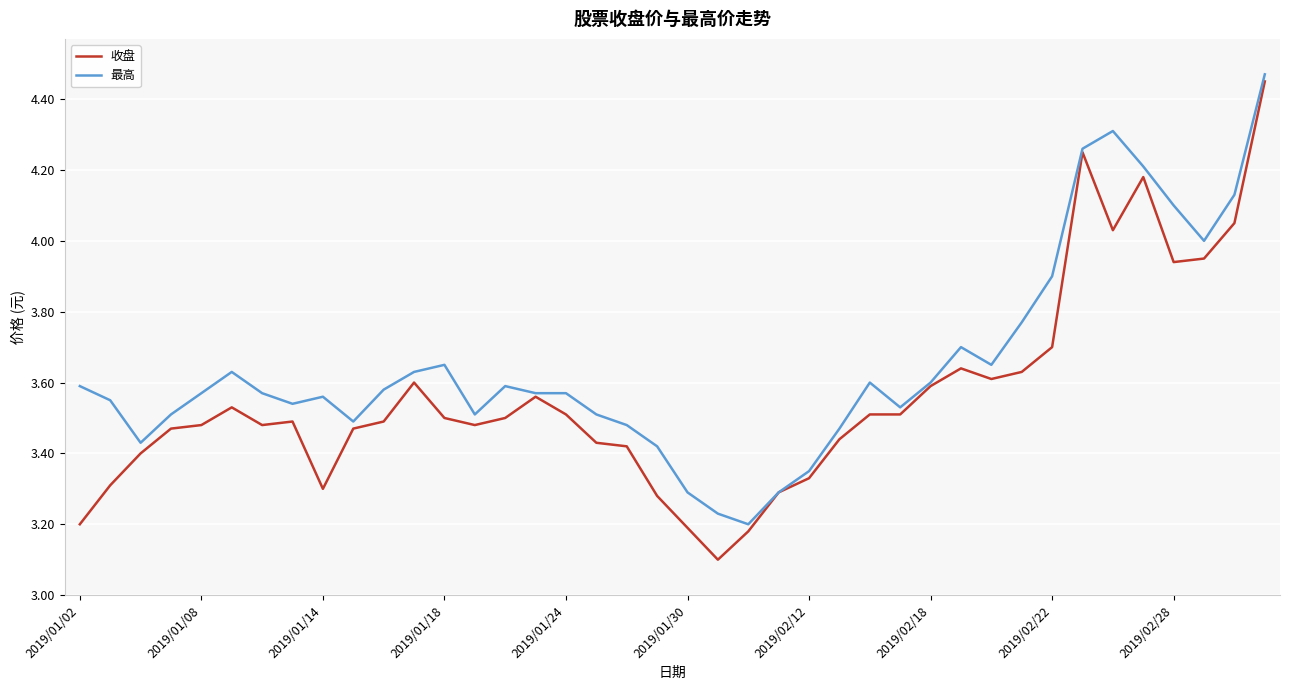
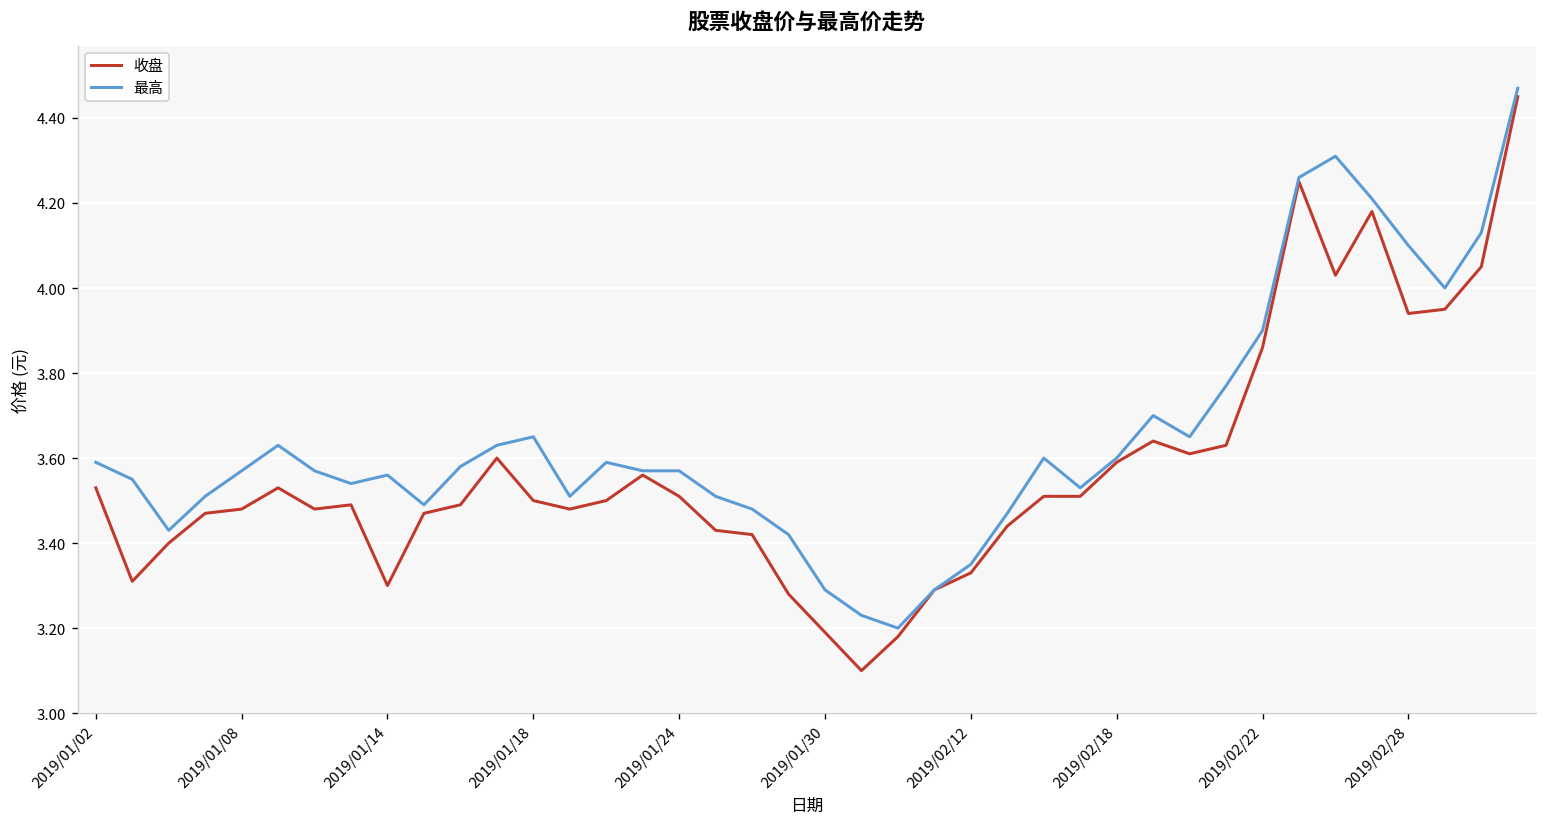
  {
    "收盘": {
-     "2019/01/02": 3.20,
+     "2019/01/02": 3.53,
      "2019/01/08": 3.48,
      "2019/01/14": 3.30,
      "2019/01/18": 3.50,
      "2019/01/24": 3.51,
      "2019/01/30": 3.19,
      "2019/02/12": 3.33,
      "2019/02/18": 3.59,
-     "2019/02/22": 3.70,
+     "2019/02/22": 3.86,
      "2019/02/28": 3.94
    },
    "最高": {
      "2019/01/02": 3.59,
      "2019/01/08": 3.57,
      "2019/01/14": 3.56,
      "2019/01/18": 3.65,
      "2019/01/24": 3.57,
      "2019/01/30": 3.29,
      "2019/02/12": 3.35,
      "2019/02/18": 3.60,
      "2019/02/22": 3.90,
      "2019/02/28": 4.10
    }
  }
